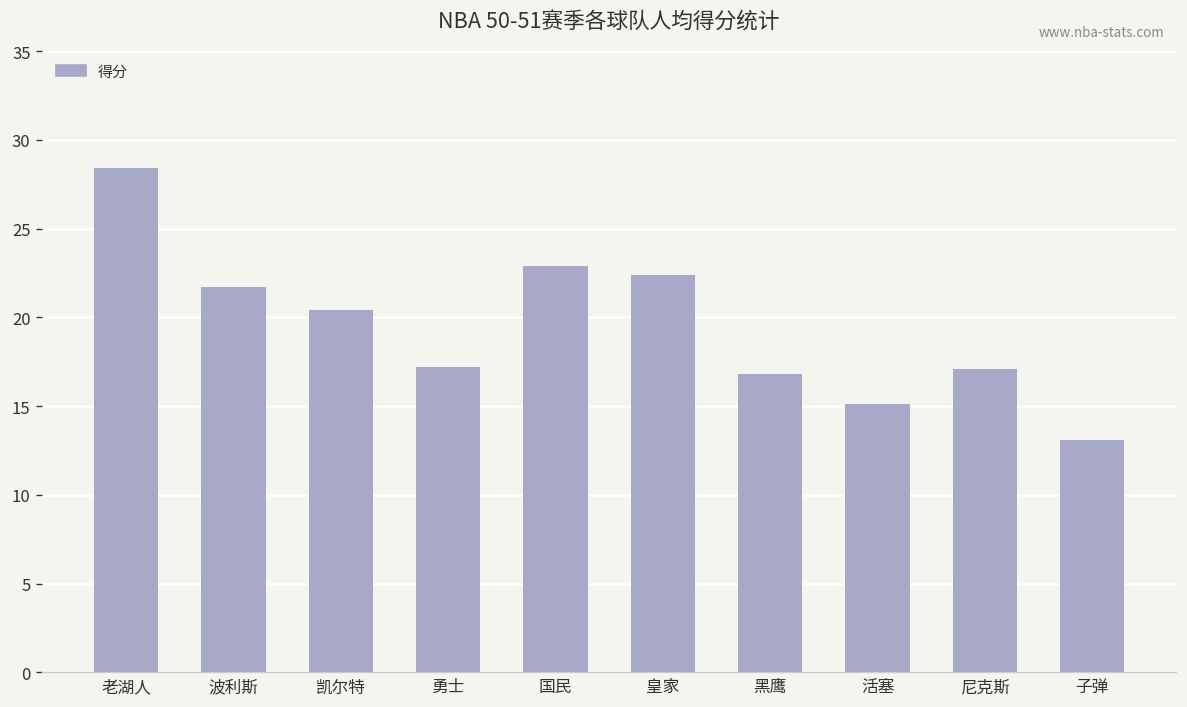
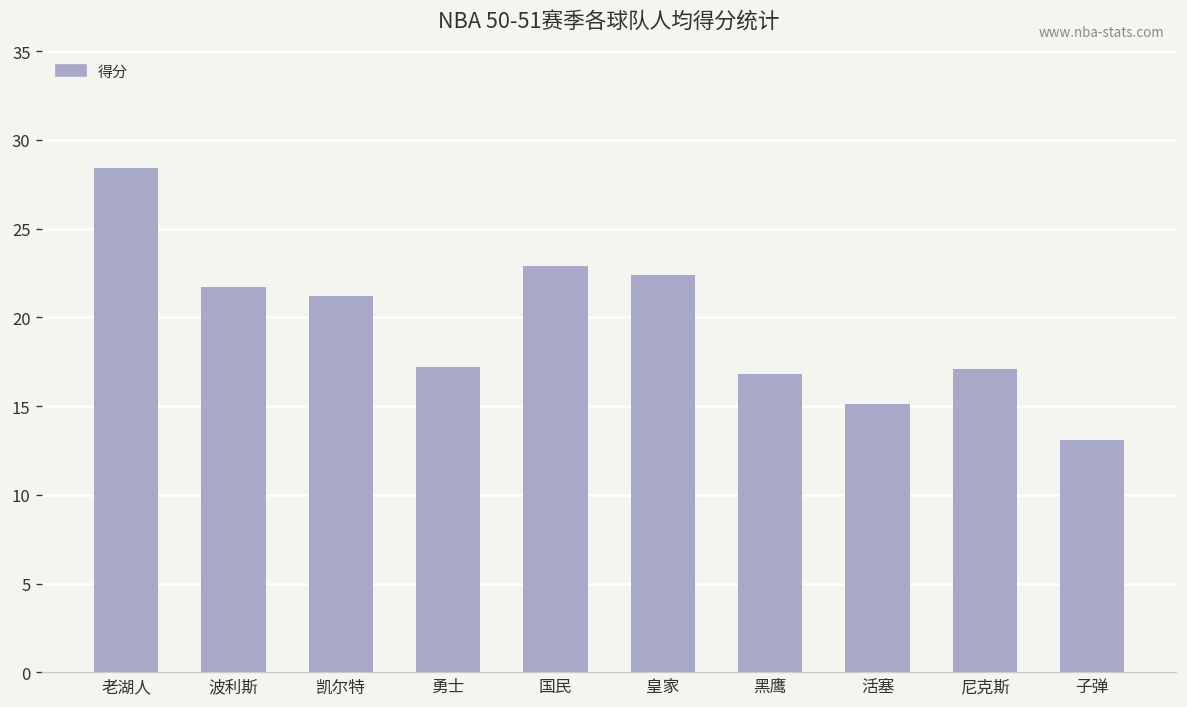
  {
    "老湖人": 28.4,
    "波利斯": 21.7,
-   "凯尔特": 20.4,
+   "凯尔特": 21.2,
    "勇士": 17.2,
    "国民": 22.9,
    "皇家": 22.4,
    "黑鹰": 16.8,
    "活塞": 15.1,
    "尼克斯": 17.1,
    "子弹": 13.1
  }
